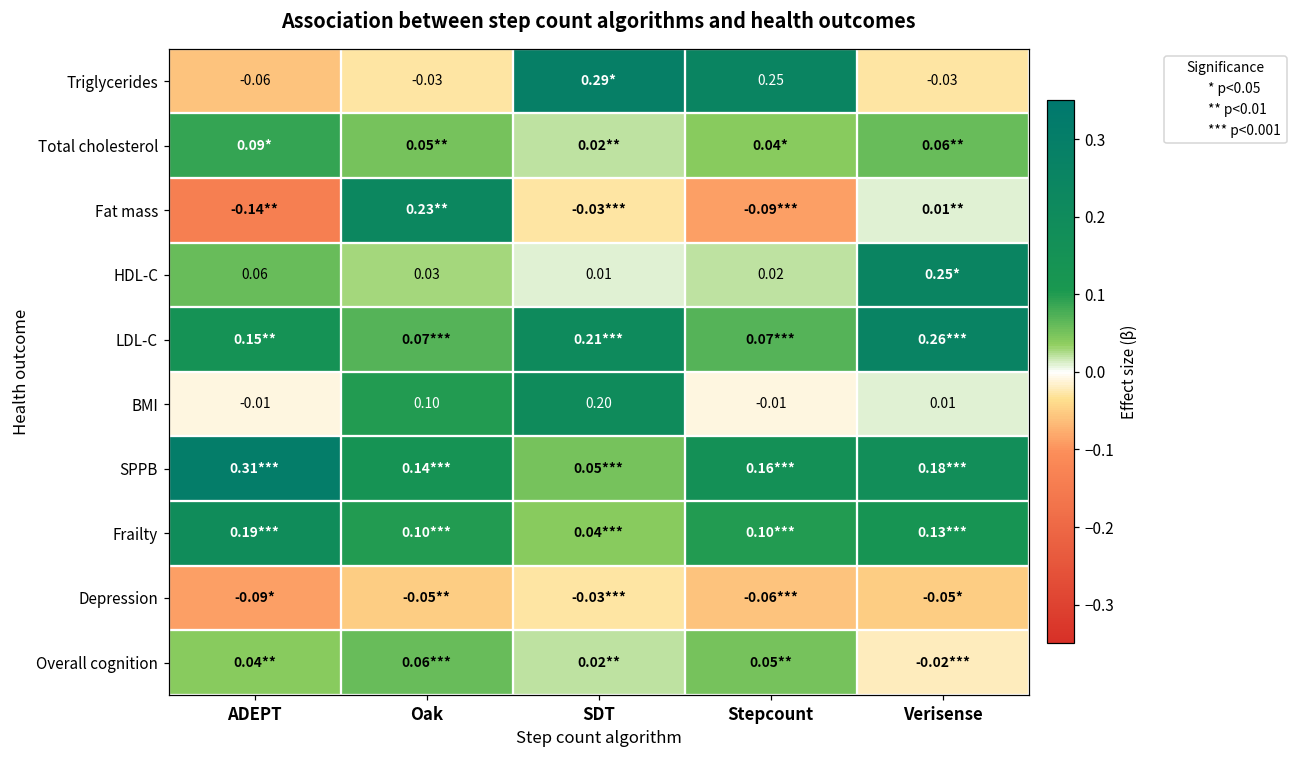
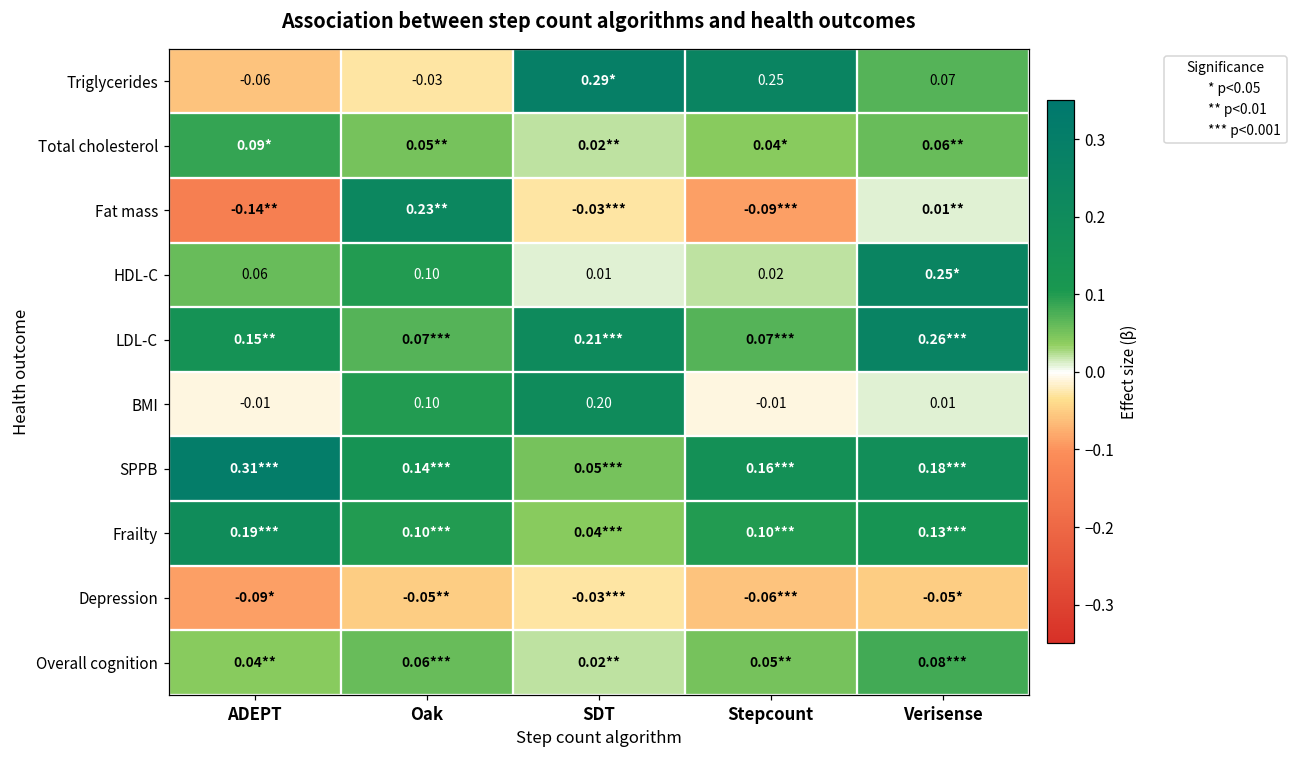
  {
    "Triglycerides": {
      "ADEPT": "-0.06",
      "Oak": "-0.03",
      "SDT": "0.29*",
      "Stepcount": "0.25",
-     "Verisense": "-0.03"
+     "Verisense": "0.07"
    },
    "Total cholesterol": {
      "ADEPT": "0.09*",
      "Oak": "0.05**",
      "SDT": "0.02**",
      "Stepcount": "0.04*",
      "Verisense": "0.06**"
    },
    "Fat mass": {
      "ADEPT": "-0.14**",
      "Oak": "0.23**",
      "SDT": "-0.03***",
      "Stepcount": "-0.09***",
      "Verisense": "0.01**"
    },
    "HDL-C": {
      "ADEPT": "0.06",
-     "Oak": "0.03",
+     "Oak": "0.10",
      "SDT": "0.01",
      "Stepcount": "0.02",
      "Verisense": "0.25*"
    },
    "LDL-C": {
      "ADEPT": "0.15**",
      "Oak": "0.07***",
      "SDT": "0.21***",
      "Stepcount": "0.07***",
      "Verisense": "0.26***"
    },
    "BMI": {
      "ADEPT": "-0.01",
      "Oak": "0.10",
      "SDT": "0.20",
      "Stepcount": "-0.01",
      "Verisense": "0.01"
    },
    "SPPB": {
      "ADEPT": "0.31***",
      "Oak": "0.14***",
      "SDT": "0.05***",
      "Stepcount": "0.16***",
      "Verisense": "0.18***"
    },
    "Frailty": {
      "ADEPT": "0.19***",
      "Oak": "0.10***",
      "SDT": "0.04***",
      "Stepcount": "0.10***",
      "Verisense": "0.13***"
    },
    "Depression": {
      "ADEPT": "-0.09*",
      "Oak": "-0.05**",
      "SDT": "-0.03***",
      "Stepcount": "-0.06***",
      "Verisense": "-0.05*"
    },
    "Overall cognition": {
      "ADEPT": "0.04**",
      "Oak": "0.06***",
      "SDT": "0.02**",
      "Stepcount": "0.05**",
-     "Verisense": "-0.02***"
+     "Verisense": "0.08***"
    }
  }
